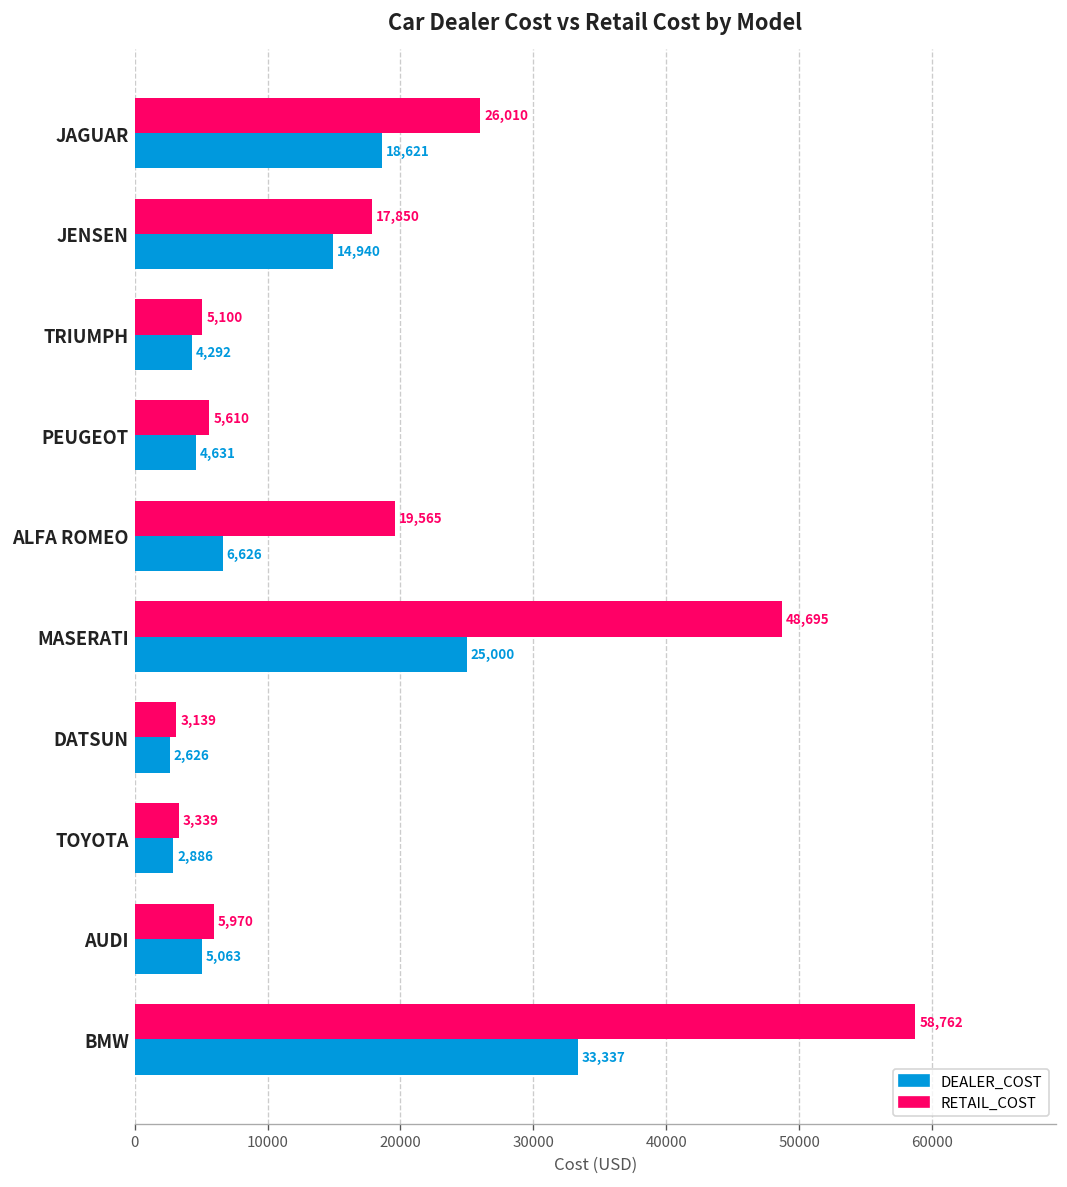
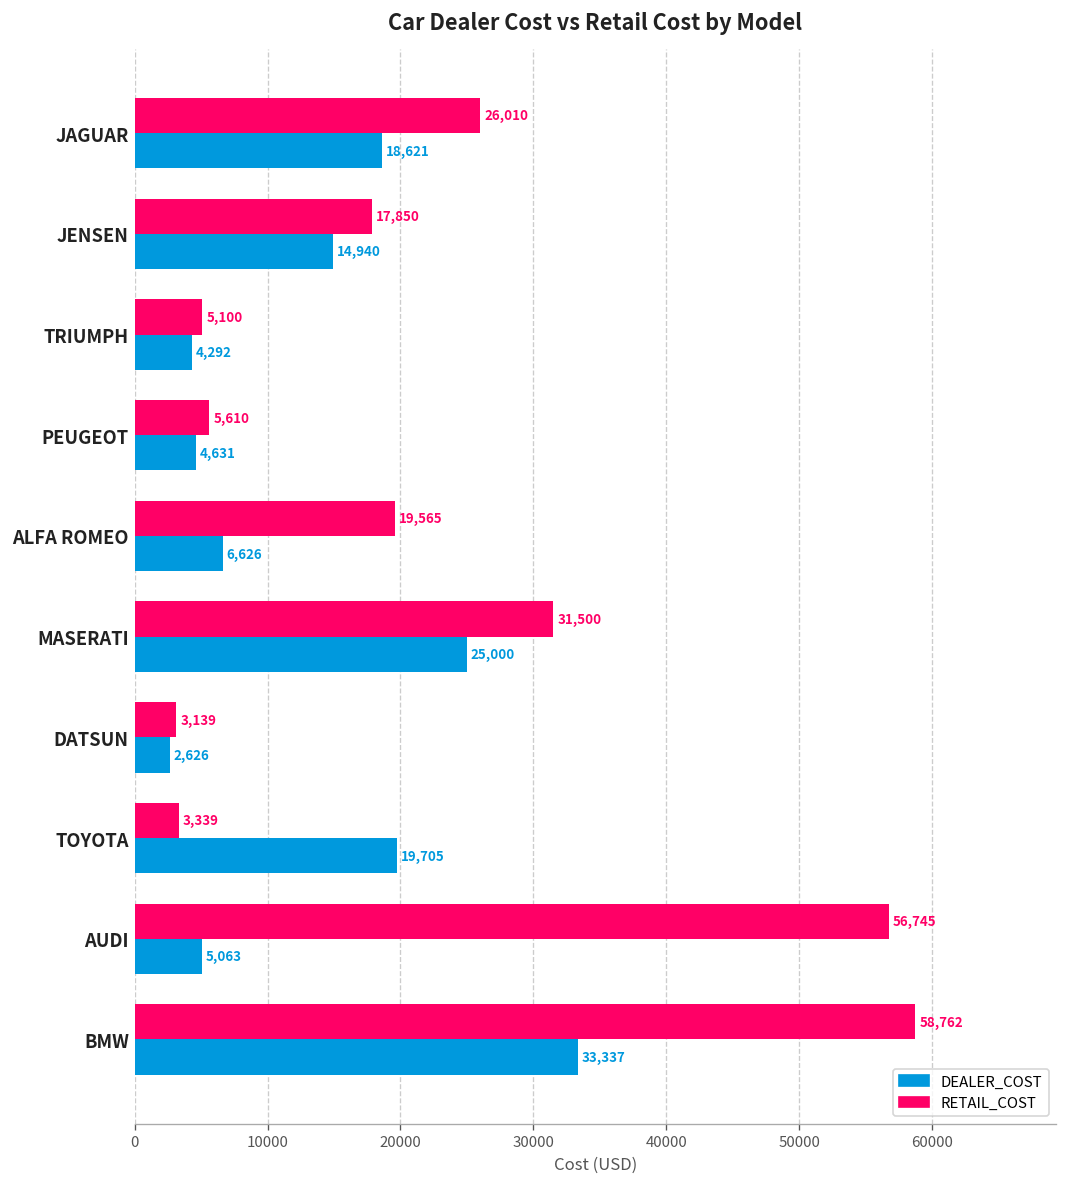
  {
    "DEALER_COST": {
      "JAGUAR": "18,621",
      "JENSEN": "14,940",
      "TRIUMPH": "4,292",
      "PEUGEOT": "4,631",
      "ALFA ROMEO": "6,626",
      "MASERATI": "25,000",
      "DATSUN": "2,626",
-     "TOYOTA": "2,886",
+     "TOYOTA": "19,705",
      "AUDI": "5,063",
      "BMW": "33,337"
    },
    "RETAIL_COST": {
      "JAGUAR": "26,010",
      "JENSEN": "17,850",
      "TRIUMPH": "5,100",
      "PEUGEOT": "5,610",
      "ALFA ROMEO": "19,565",
-     "MASERATI": "48,695",
+     "MASERATI": "31,500",
      "DATSUN": "3,139",
      "TOYOTA": "3,339",
-     "AUDI": "5,970",
+     "AUDI": "56,745",
      "BMW": "58,762"
    }
  }
